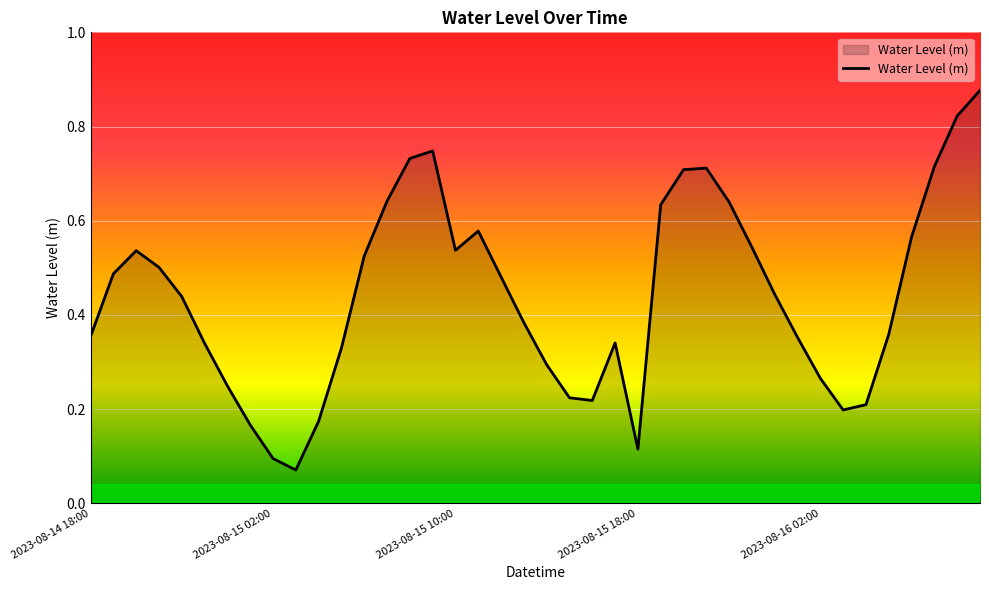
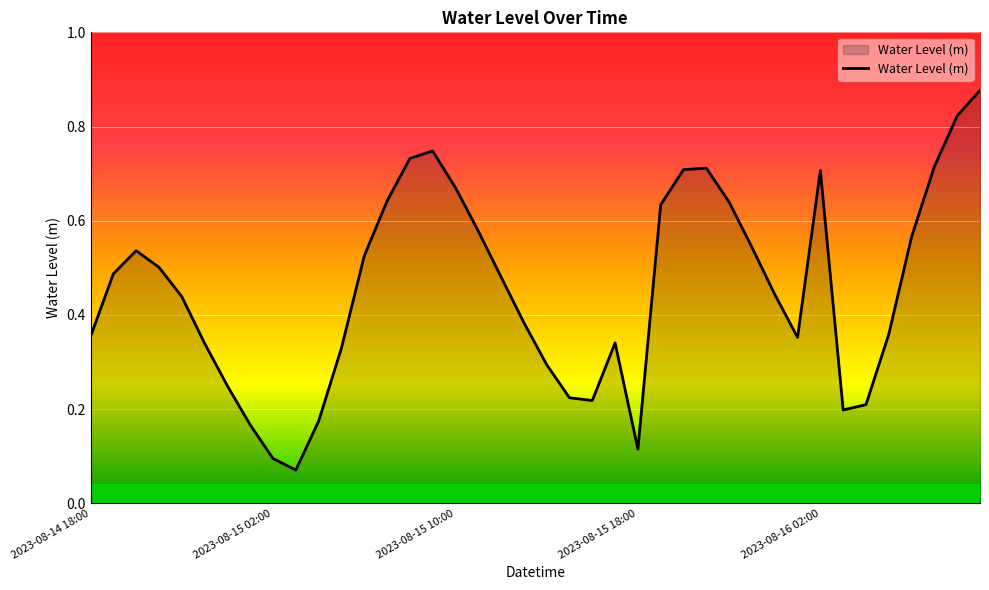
  {
    "2023-08-14 18:00": 0.35,
    "2023-08-15 02:00": 0.10,
-   "2023-08-15 10:00": 0.54,
+   "2023-08-15 10:00": 0.67,
    "2023-08-15 18:00": 0.11,
-   "2023-08-16 02:00": 0.27
+   "2023-08-16 02:00": 0.71
  }
